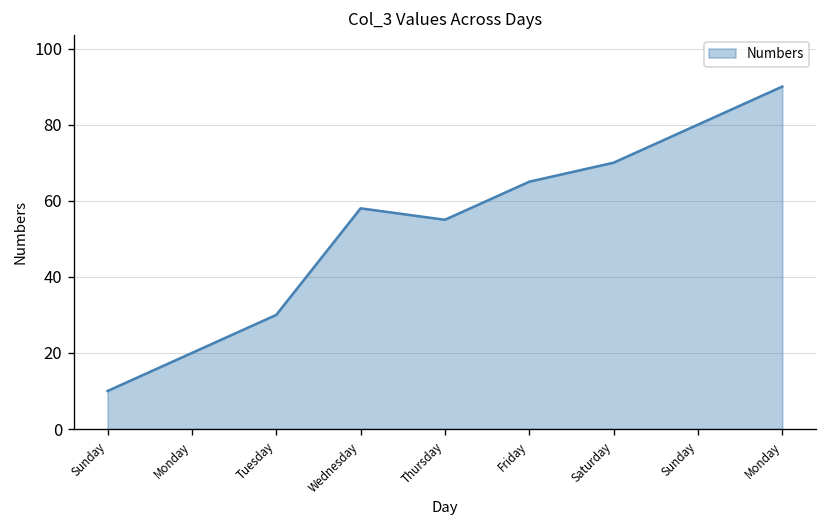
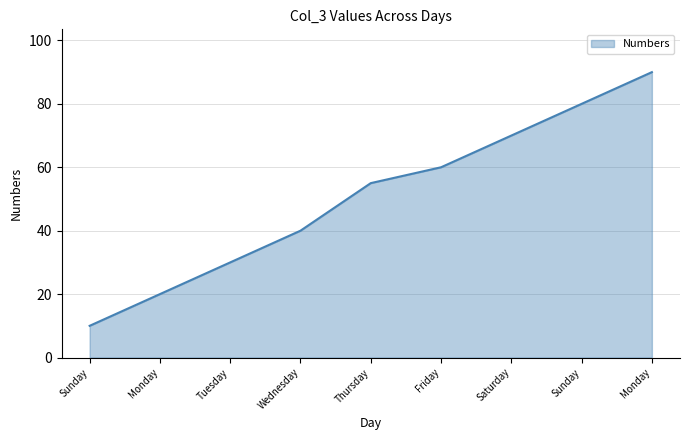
  {
    "Tuesday": 30,
-   "Wednesday": 58,
+   "Wednesday": 40,
    "Thursday": 55,
-   "Friday": 65,
+   "Friday": 60,
    "Saturday": 70
  }
